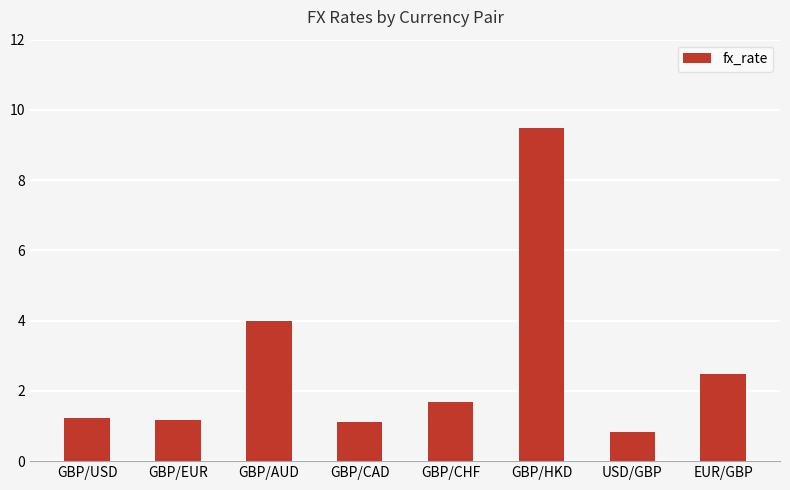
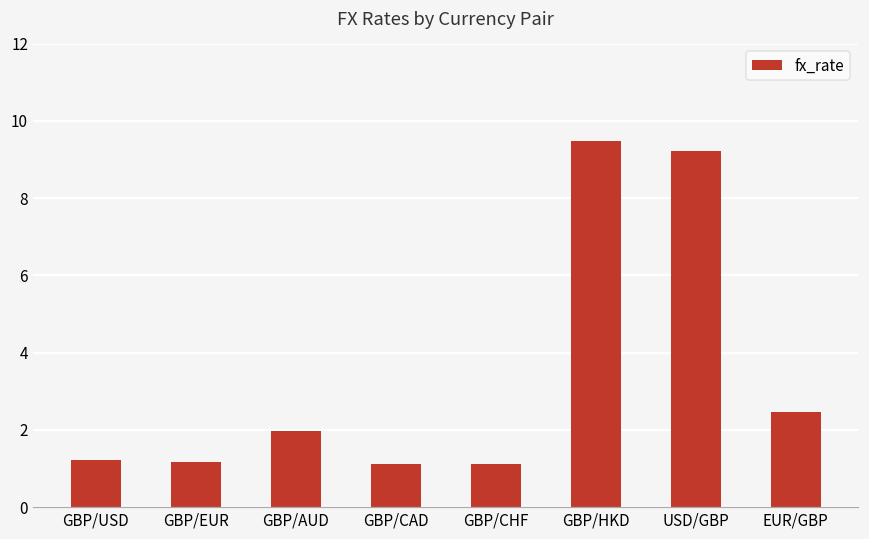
  {
    "GBP/USD": 1.2,
    "GBP/EUR": 1.2,
-   "GBP/AUD": 4.0,
+   "GBP/AUD": 2.0,
    "GBP/CAD": 1.1,
-   "GBP/CHF": 1.7,
+   "GBP/CHF": 1.1,
    "GBP/HKD": 9.5,
-   "USD/GBP": 0.8,
+   "USD/GBP": 9.2,
    "EUR/GBP": 2.5
  }
